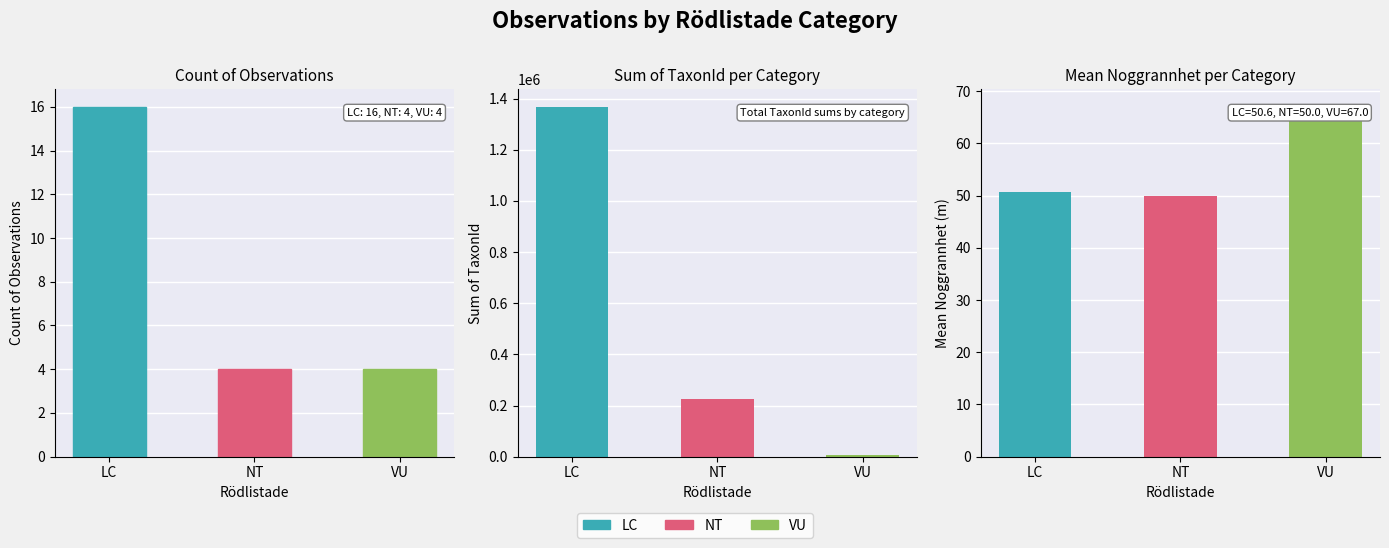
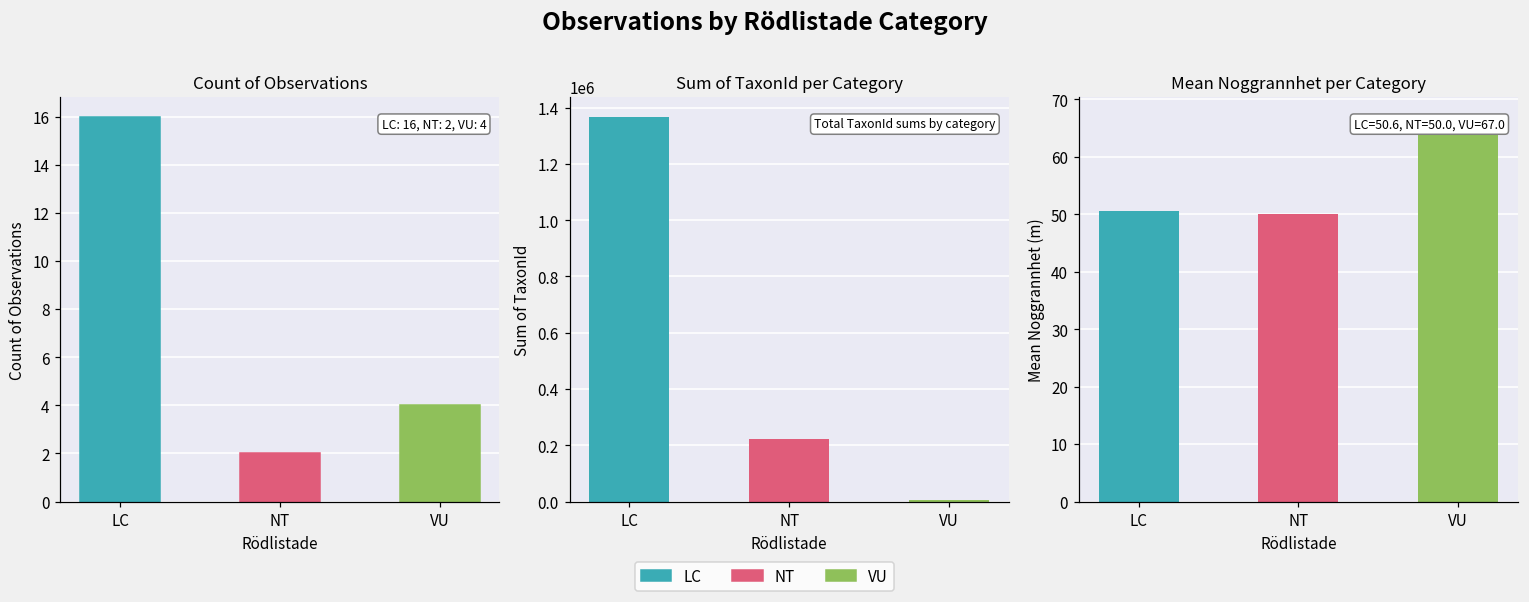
  {
    "Count of Observations": {
-     "NT": "4,"
+     "NT": "2,"
    },
    "Sum of TaxonId per Category": {
      "LC": "1370000",
      "NT": "220000"
    },
    "Mean Noggrannhet per Category": {
      "LC": "51",
      "NT": "50"
    }
  }
